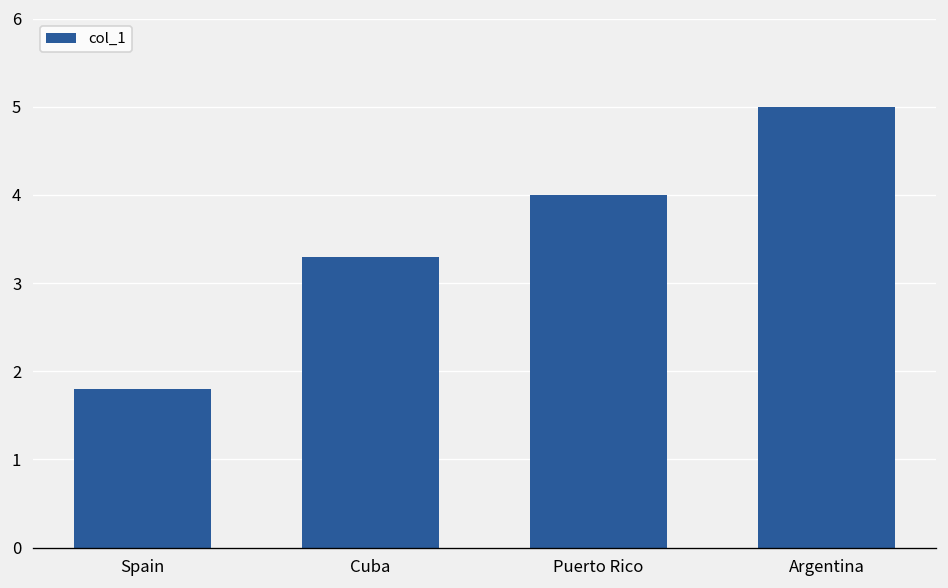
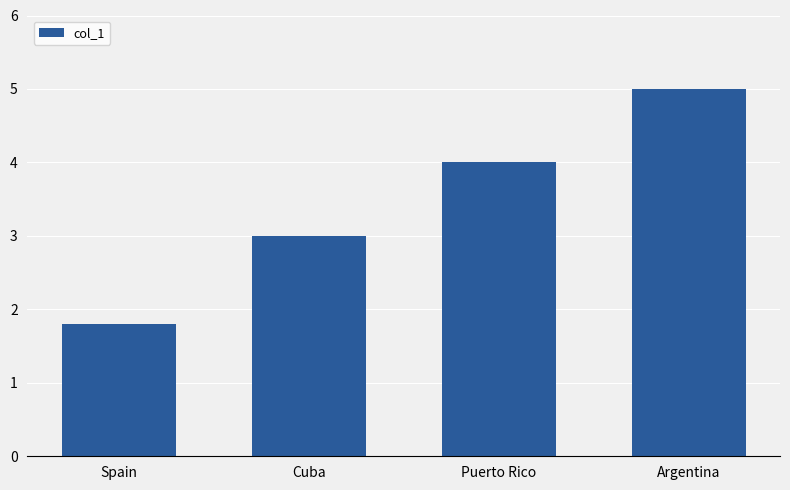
  {
    "Spain": 1.8,
-   "Cuba": 3.3,
+   "Cuba": 3.0,
    "Puerto Rico": 4.0,
    "Argentina": 5.0
  }
